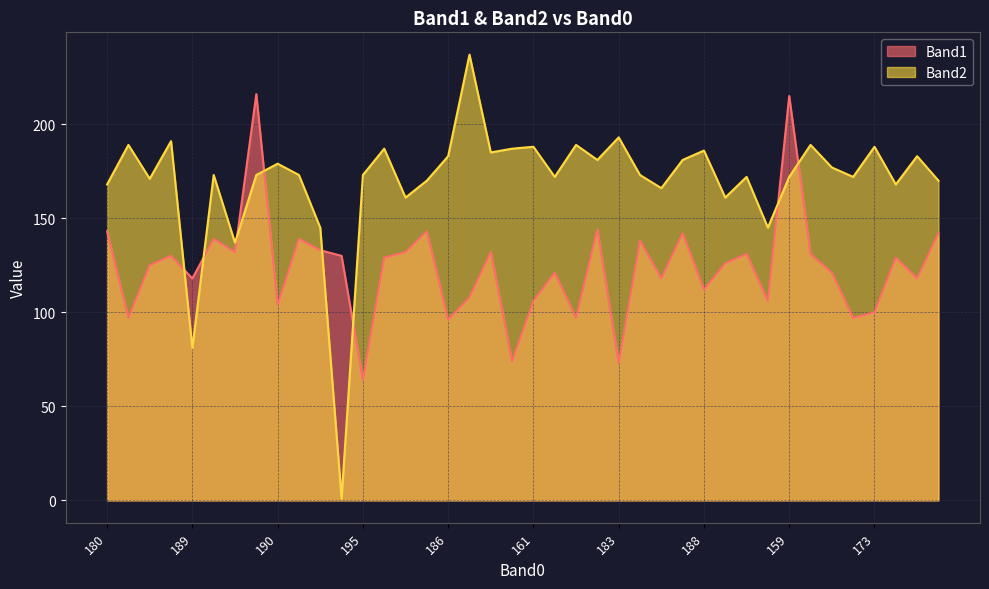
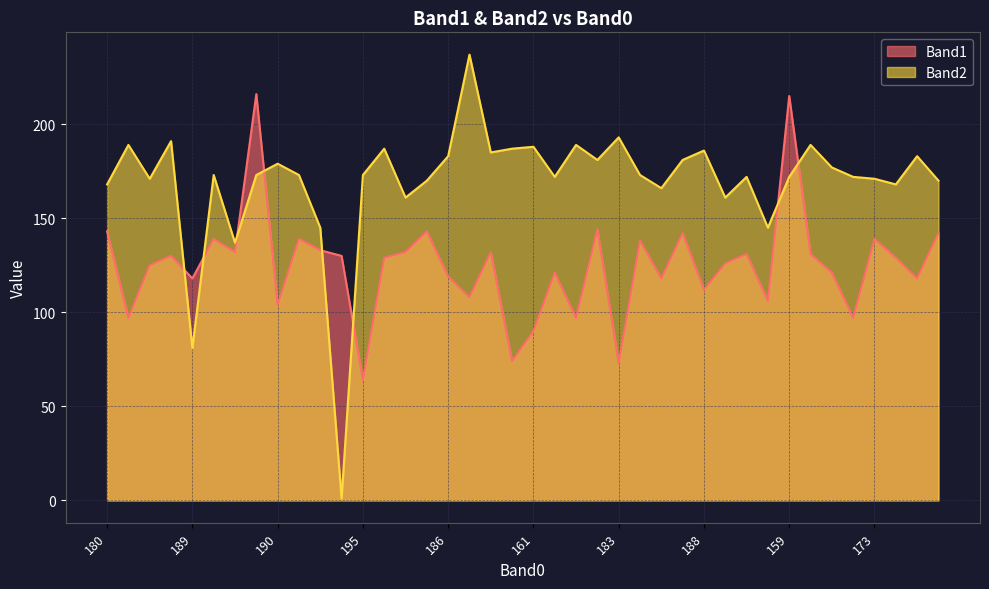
  {
    "Band1": {
      "180": 143,
      "189": 118,
      "190": 104,
      "195": 64,
-     "186": 96,
-     "161": 106,
+     "186": 119,
+     "161": 90,
      "183": 73,
      "188": 112,
      "159": 215,
-     "173": 100
+     "173": 139
    },
    "Band2": {
      "180": 168,
      "189": 81,
      "190": 179,
      "195": 173,
      "186": 183,
      "161": 188,
      "183": 193,
      "188": 186,
      "159": 172,
-     "173": 188
+     "173": 171
    }
  }
